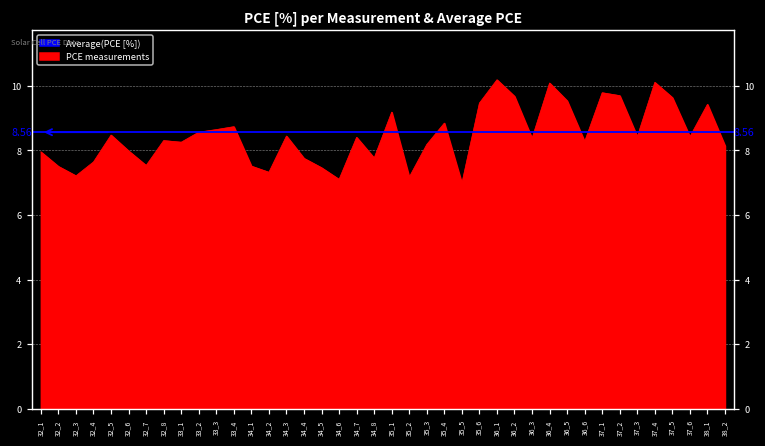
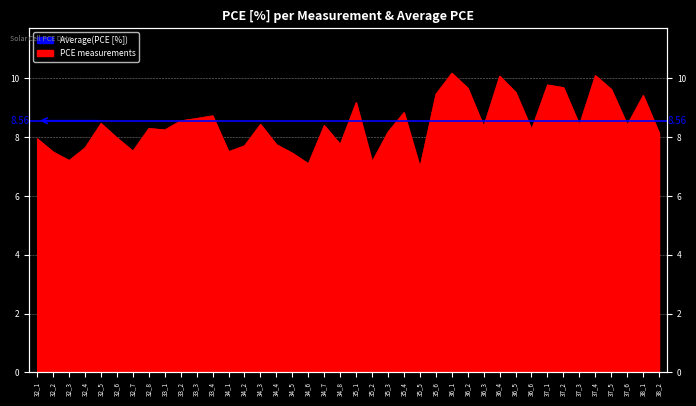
  {
    "32_2": 7.5,
    "32_3": 7.2,
    "32_4": 7.6,
    "32_5": 8.5,
    "32_6": 8.0,
    "32_7": 7.5,
    "32_8": 8.3,
    "33_1": 8.3,
    "33_2": 8.6,
    "33_3": 8.6,
    "33_4": 8.7,
    "34_1": 7.5,
-   "34_2": 7.3,
+   "34_2": 7.7,
    "34_3": 8.4,
    "34_4": 7.8,
    "34_5": 7.5,
    "34_6": 7.1,
    "34_7": 8.4,
    "34_8": 7.8,
    "35_1": 9.2,
    "35_2": 7.2,
    "35_3": 8.2,
    "35_4": 8.8,
    "35_5": 7.0,
    "35_6": 9.5,
    "36_1": 10.2,
    "36_2": 9.7,
    "36_3": 8.4,
    "36_4": 10.1,
    "36_5": 9.5,
    "36_6": 8.3,
    "37_1": 9.8,
    "37_2": 9.7,
    "37_3": 8.4,
    "37_4": 10.1,
    "37_5": 9.6,
    "37_6": 8.4,
    "38_1": 9.4
  }
